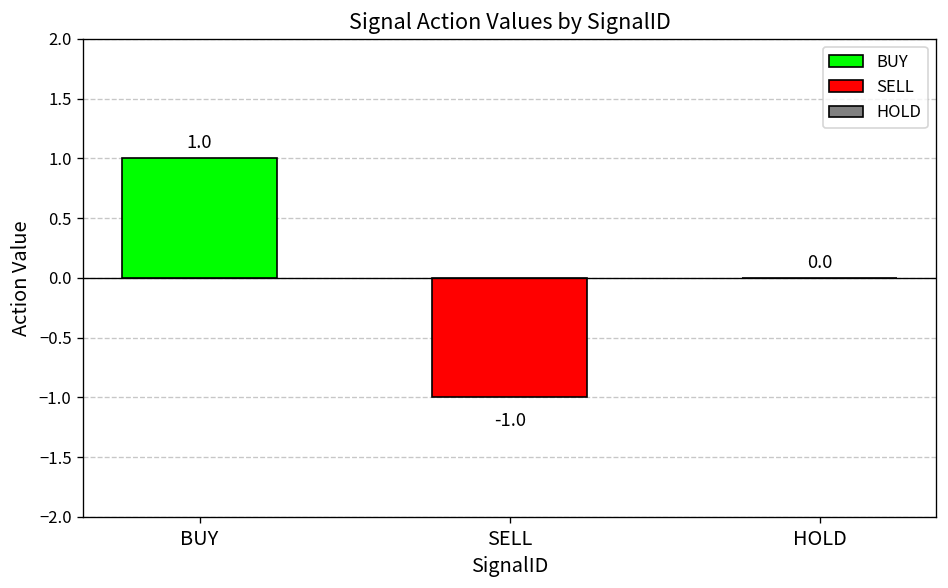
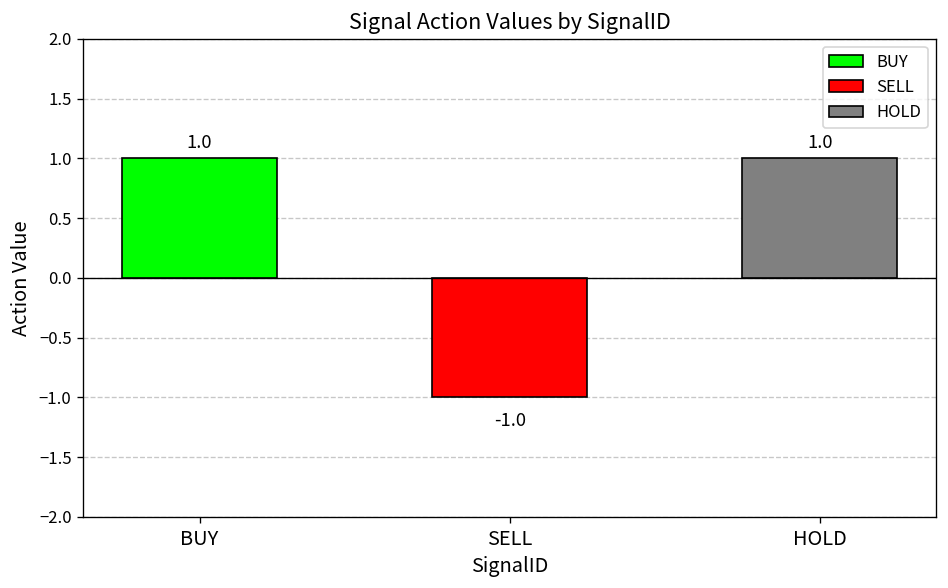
  {
    "BUY": 1.0,
    "SELL": -1.0,
-   "HOLD": 0.0
+   "HOLD": 1.0
  }
